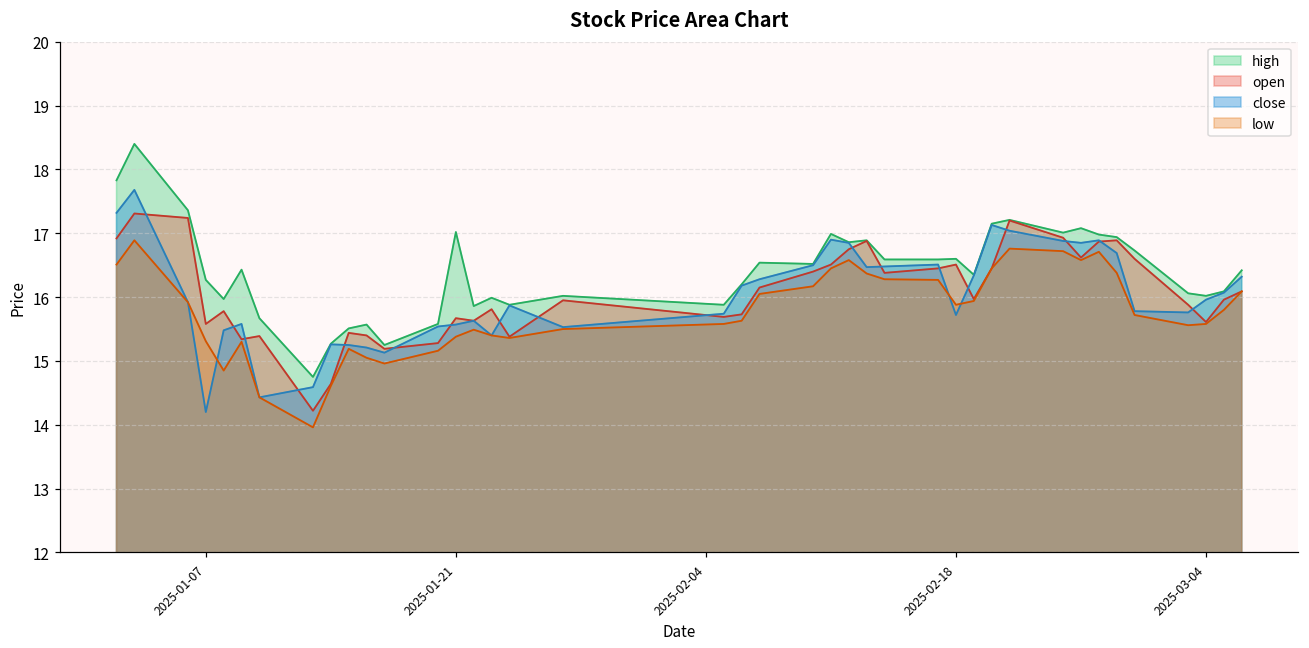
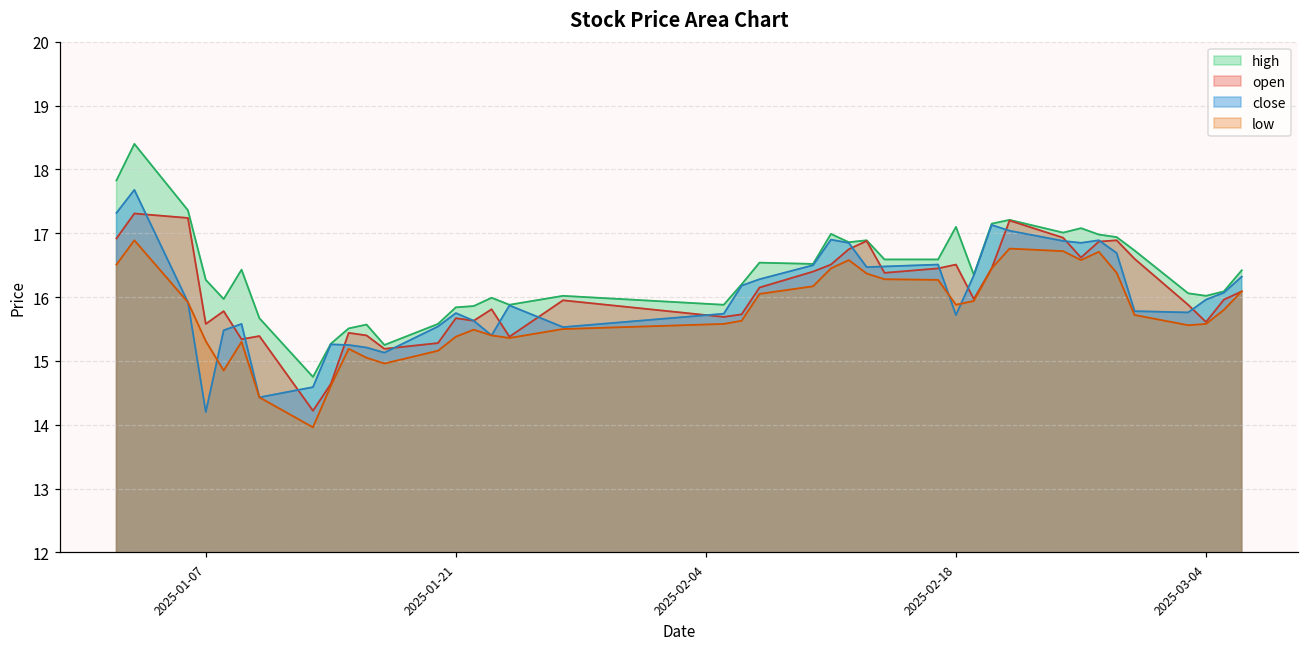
  {
    "high": {
      "2025-01-07": 16.3,
-     "2025-01-21": 17.0,
-     "2025-02-18": 16.6,
+     "2025-01-21": 15.8,
+     "2025-02-18": 17.1,
      "2025-03-04": 16.0
    },
    "close": {
      "2025-01-07": 14.2,
-     "2025-01-21": 15.6,
+     "2025-01-21": 15.8,
      "2025-02-18": 15.7,
      "2025-03-04": 16.0
    }
  }
